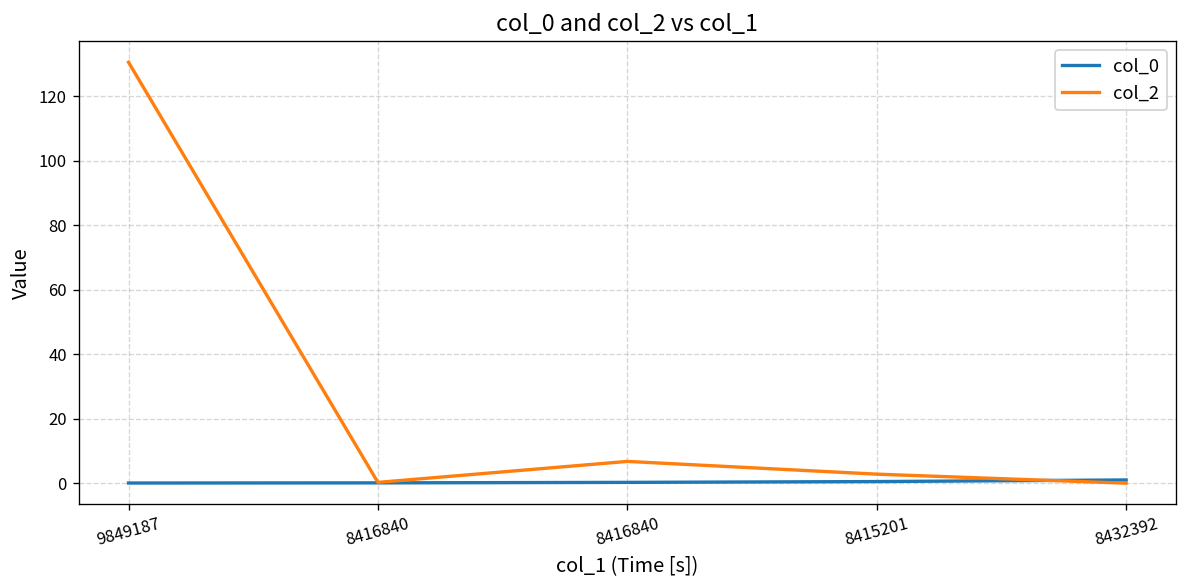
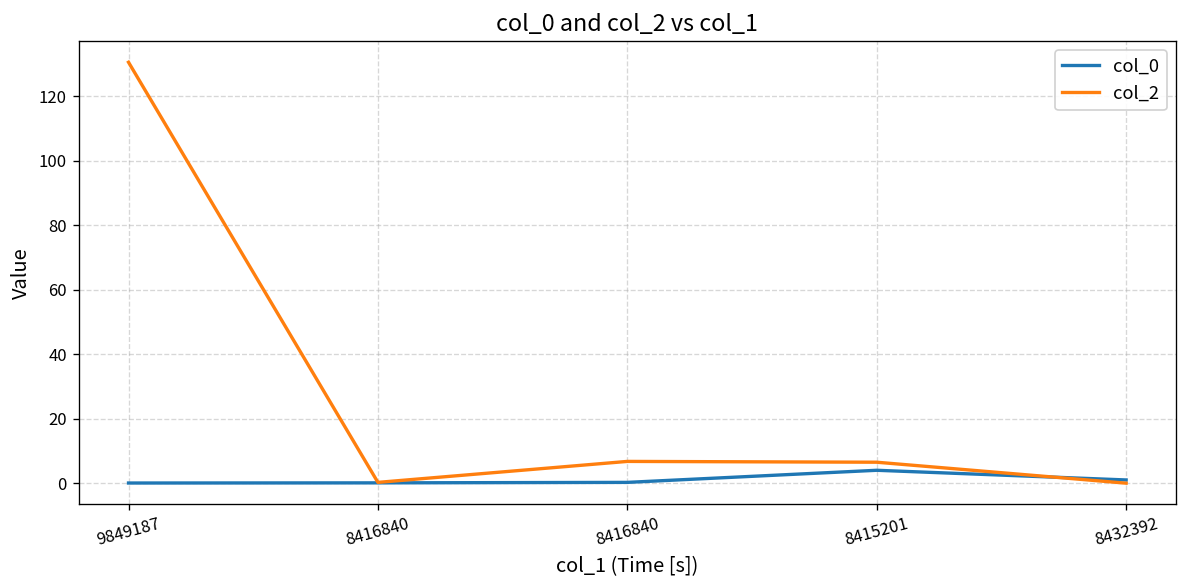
  {
    "col_0": {
      "9849187": 0,
-     "8415201": 1,
+     "8415201": 4,
      "8432392": 1
    },
    "col_2": {
      "9849187": 131,
-     "8415201": 3,
+     "8415201": 7,
      "8432392": 0
    }
  }
